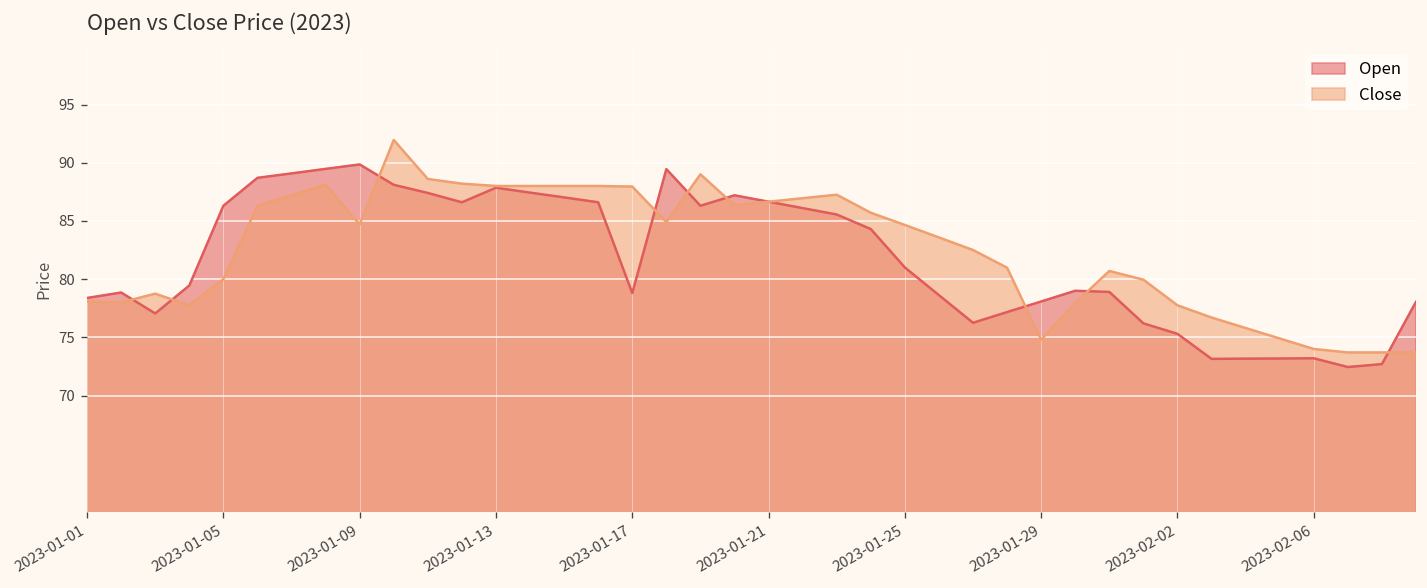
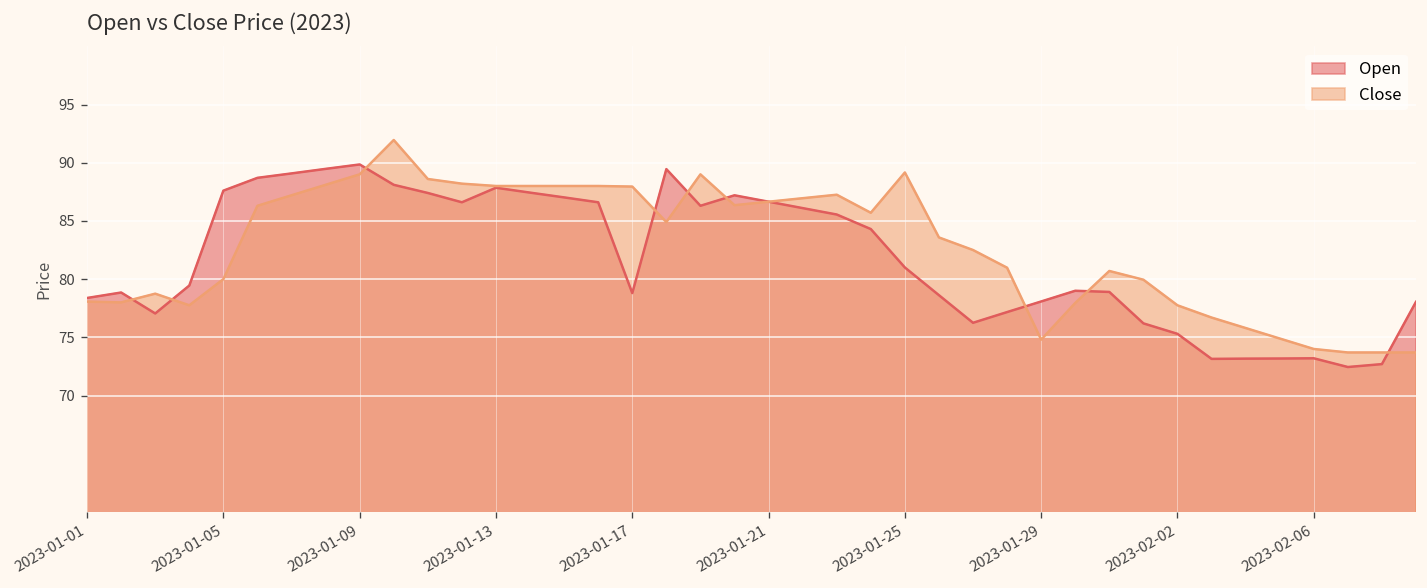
  {
    "Open": {
      "2023-01-01": 78,
-     "2023-01-05": 86,
+     "2023-01-05": 88,
      "2023-01-09": 90,
      "2023-01-17": 79,
      "2023-01-25": 81,
      "2023-01-29": 78,
      "2023-02-02": 75,
      "2023-02-06": 73
    },
    "Close": {
      "2023-01-01": 78,
      "2023-01-05": 80,
-     "2023-01-09": 85,
+     "2023-01-09": 89,
      "2023-01-17": 88,
-     "2023-01-25": 85,
+     "2023-01-25": 89,
      "2023-01-29": 75,
      "2023-02-02": 78,
      "2023-02-06": 74
    }
  }
